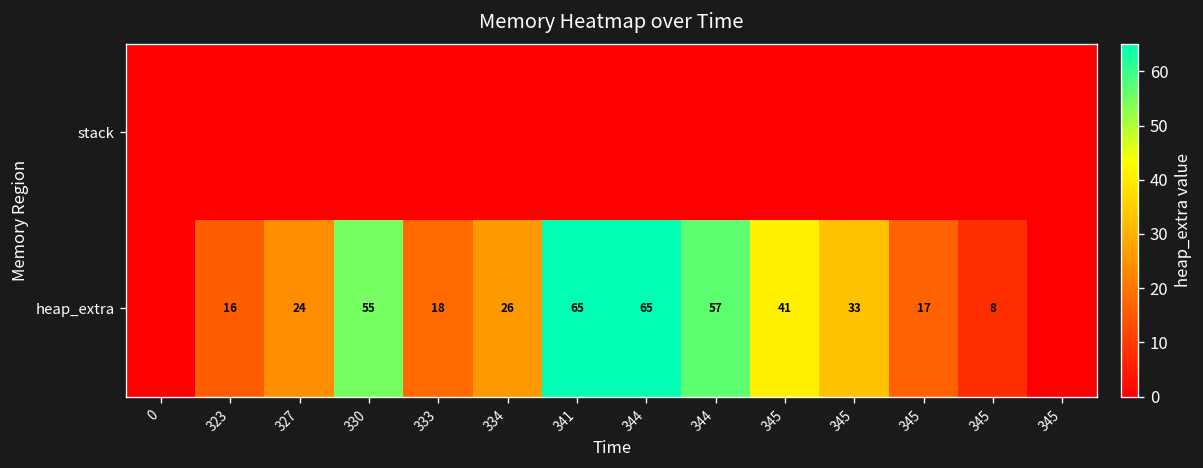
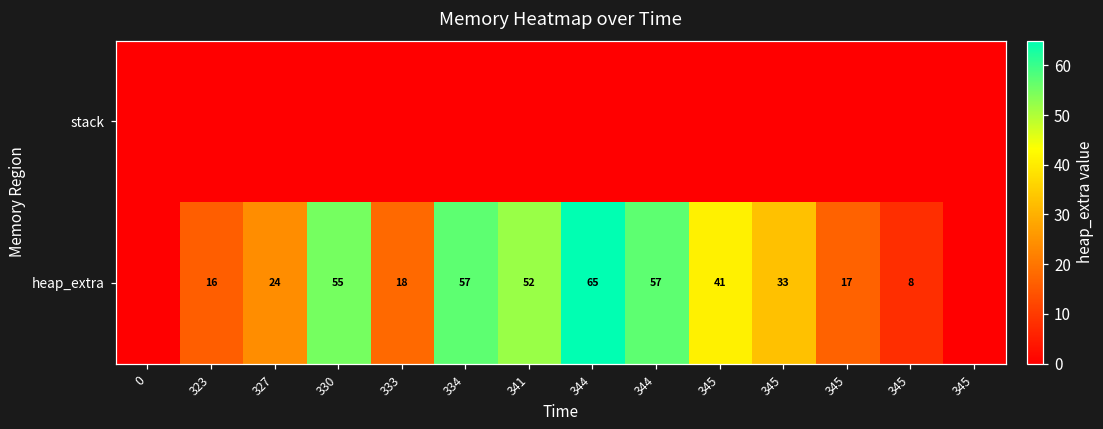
  {
    "heap_extra": {
      "323": 16,
      "327": 24,
      "330": 55,
      "333": 18,
-     "334": 26,
-     "341": 65
+     "334": 57,
+     "341": 52
    }
  }
